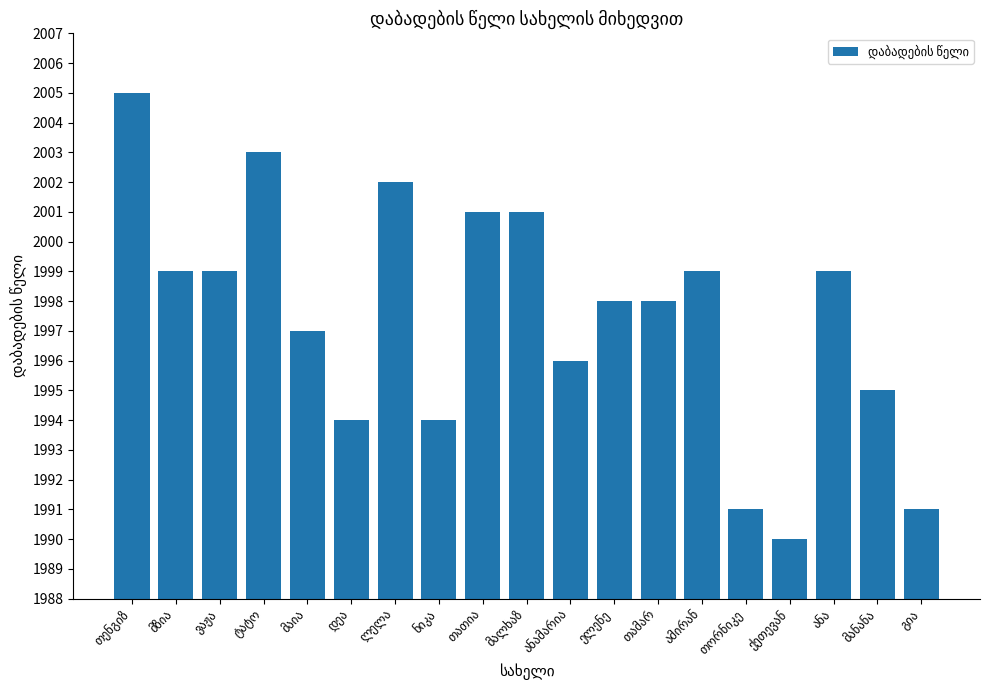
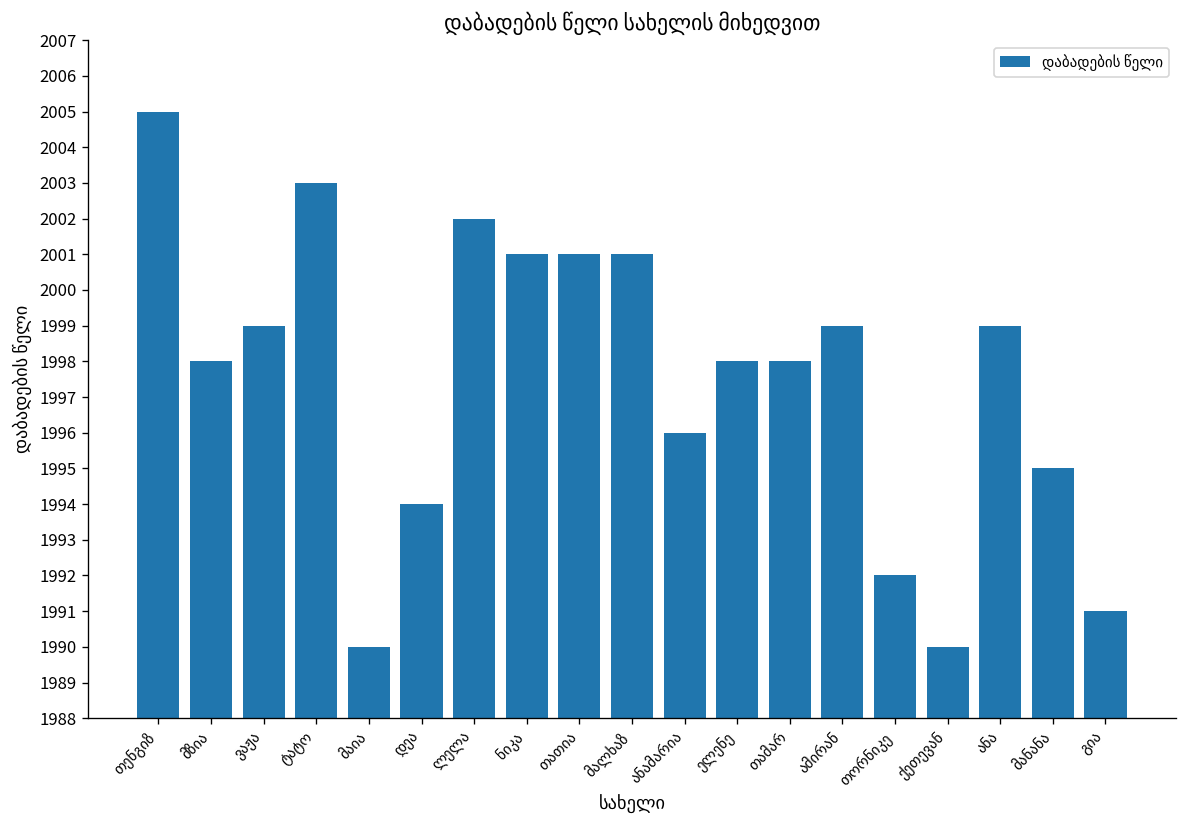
  {
    "თენგიზ": 2005,
-   "მზია": 1999,
+   "მზია": 1998,
    "ვაჟა": 1999,
    "ტატო": 2003,
-   "მაია": 1997,
+   "მაია": 1990,
    "დეა": 1994,
    "ლელა": 2002,
-   "ნიკა": 1994,
+   "ნიკა": 2001,
    "თათია": 2001,
    "მალხაზ": 2001,
    "ანამარია": 1996,
    "ელენე": 1998,
    "თამარ": 1998,
    "ამირან": 1999,
-   "თორნიკე": 1991,
+   "თორნიკე": 1992,
    "ქეთევან": 1990,
    "ანა": 1999,
    "მანანა": 1995,
    "გია": 1991
  }
